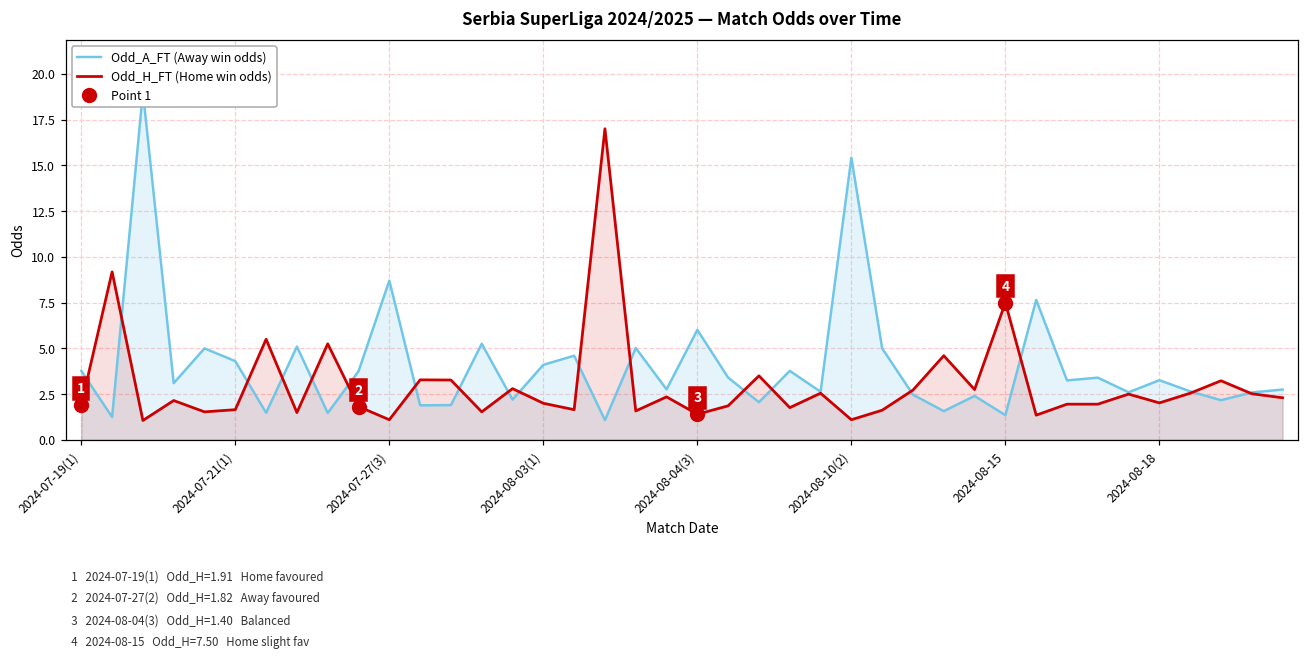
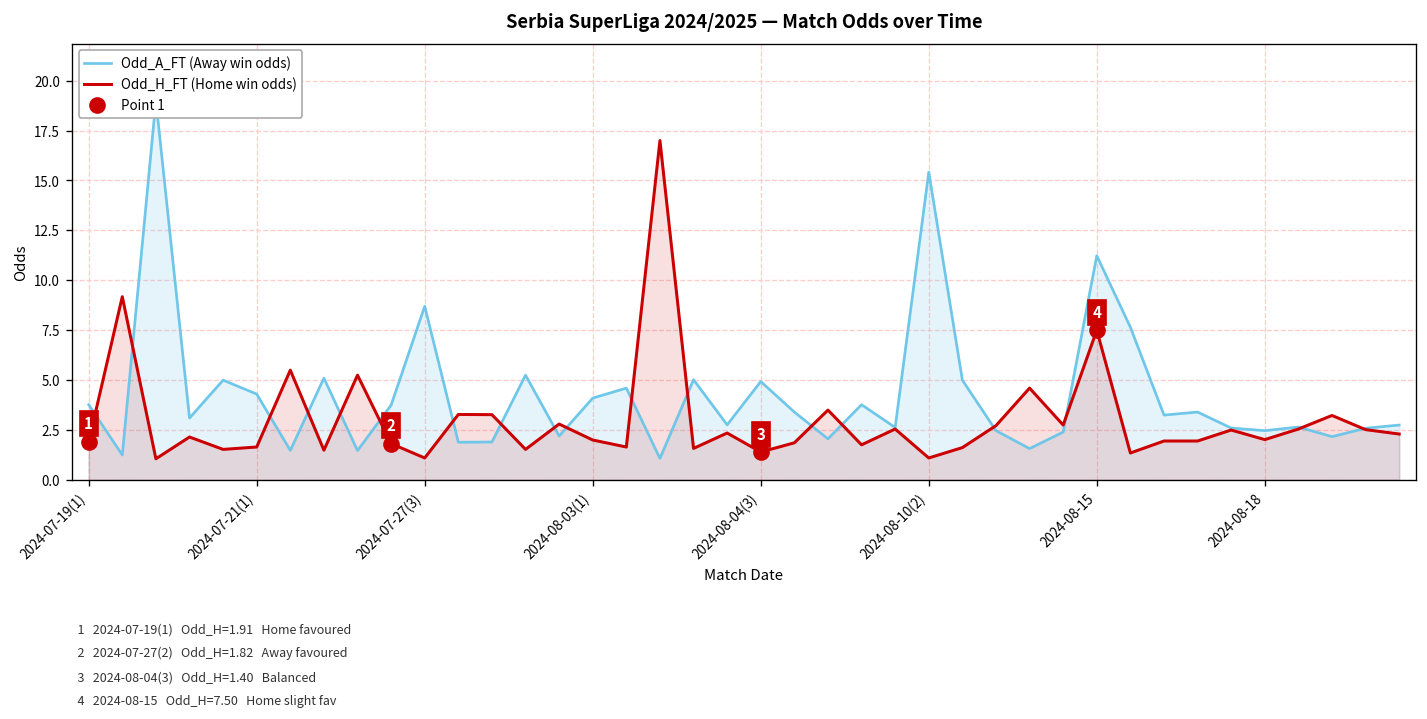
  {
    "Odd_A_FT (Away win odds)": {
      "2024-07-19(1)": 3.8,
      "2024-07-21(1)": 4.3,
      "2024-07-27(3)": 8.7,
      "2024-08-03(1)": 4.1,
-     "2024-08-04(3)": 6.0,
+     "2024-08-04(3)": 4.9,
      "2024-08-10(2)": 15.4,
-     "2024-08-15": 1.4,
-     "2024-08-18": 3.3
+     "2024-08-15": 11.2,
+     "2024-08-18": 2.5
    }
  }
